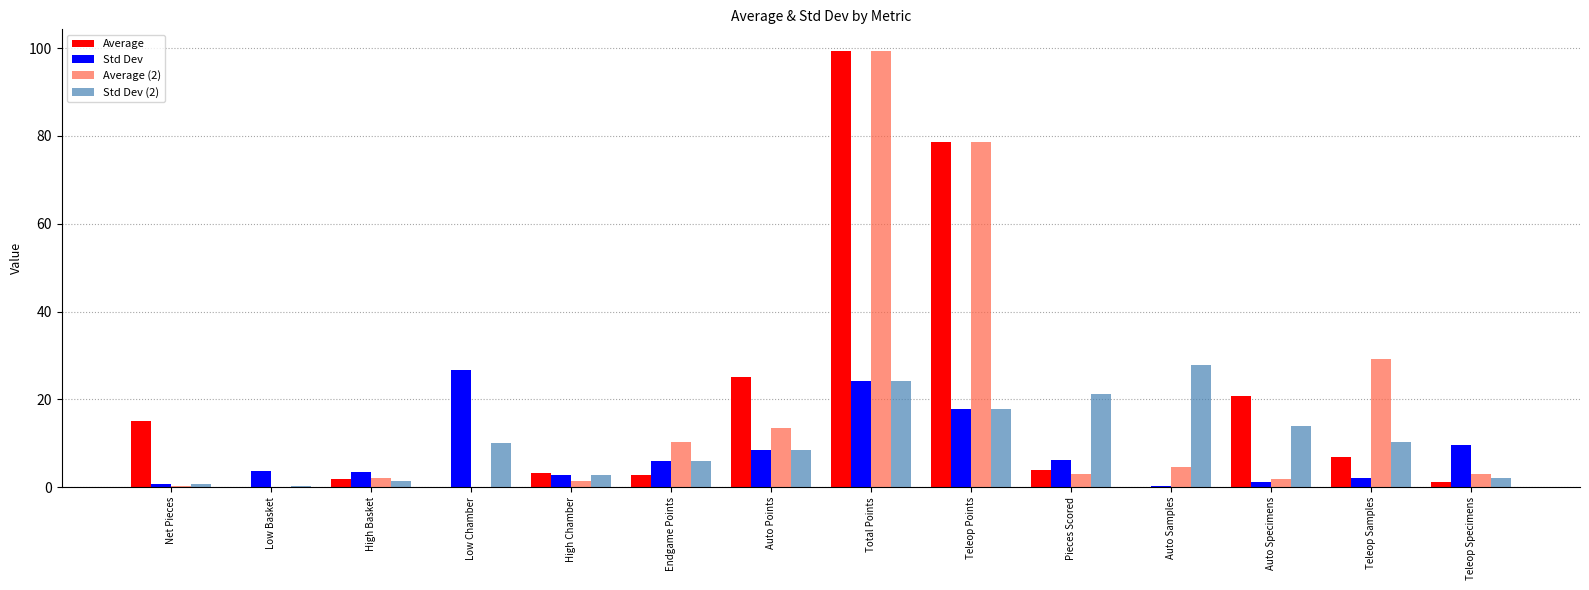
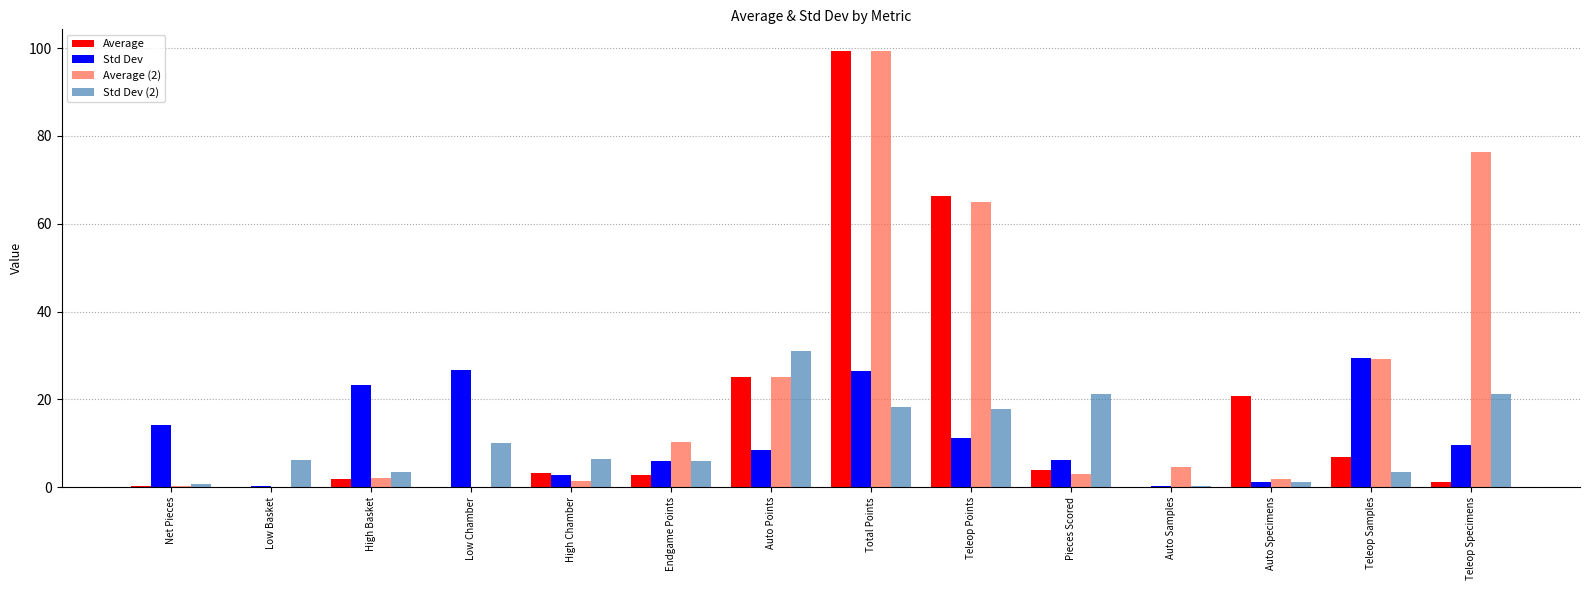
  {
    "Average": {
-     "Net Pieces": 15,
+     "Net Pieces": 0,
      "High Basket": 2,
      "High Chamber": 3,
      "Endgame Points": 3,
      "Auto Points": 25,
      "Total Points": 99,
-     "Teleop Points": 79,
+     "Teleop Points": 66,
      "Pieces Scored": 4,
      "Auto Specimens": 21,
      "Teleop Samples": 7,
      "Teleop Specimens": 1
    },
    "Std Dev": {
-     "Net Pieces": 1,
-     "Low Basket": 4,
-     "High Basket": 3,
+     "Net Pieces": 14,
+     "Low Basket": 0,
+     "High Basket": 23,
      "Low Chamber": 27,
      "High Chamber": 3,
      "Endgame Points": 6,
      "Auto Points": 9,
-     "Total Points": 24,
-     "Teleop Points": 18,
+     "Total Points": 26,
+     "Teleop Points": 11,
      "Pieces Scored": 6,
      "Auto Specimens": 1,
-     "Teleop Samples": 2,
+     "Teleop Samples": 29,
      "Teleop Specimens": 10
    },
    "Average (2)": {
      "High Basket": 2,
      "High Chamber": 2,
      "Endgame Points": 10,
-     "Auto Points": 13,
+     "Auto Points": 25,
      "Total Points": 99,
-     "Teleop Points": 79,
+     "Teleop Points": 65,
      "Pieces Scored": 3,
      "Auto Samples": 5,
      "Auto Specimens": 2,
      "Teleop Samples": 29,
-     "Teleop Specimens": 3
+     "Teleop Specimens": 76
    },
    "Std Dev (2)": {
      "Net Pieces": 1,
-     "Low Basket": 0,
-     "High Basket": 1,
+     "Low Basket": 6,
+     "High Basket": 3,
      "Low Chamber": 10,
-     "High Chamber": 3,
+     "High Chamber": 6,
      "Endgame Points": 6,
-     "Auto Points": 9,
-     "Total Points": 24,
+     "Auto Points": 31,
+     "Total Points": 18,
      "Teleop Points": 18,
      "Pieces Scored": 21,
-     "Auto Samples": 28,
-     "Auto Specimens": 14,
-     "Teleop Samples": 10,
-     "Teleop Specimens": 2
+     "Auto Samples": 0,
+     "Auto Specimens": 1,
+     "Teleop Samples": 3,
+     "Teleop Specimens": 21
    }
  }
